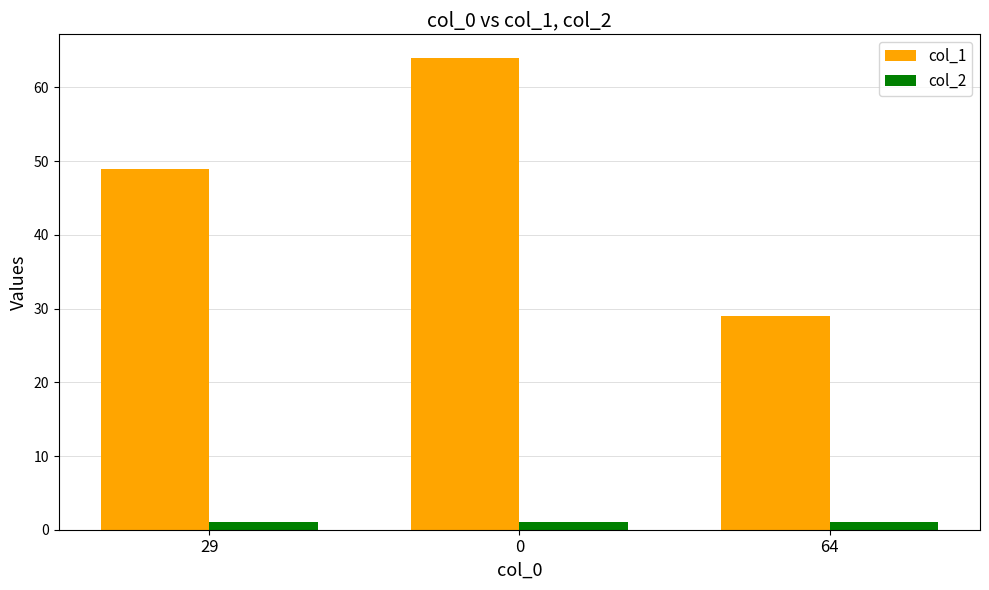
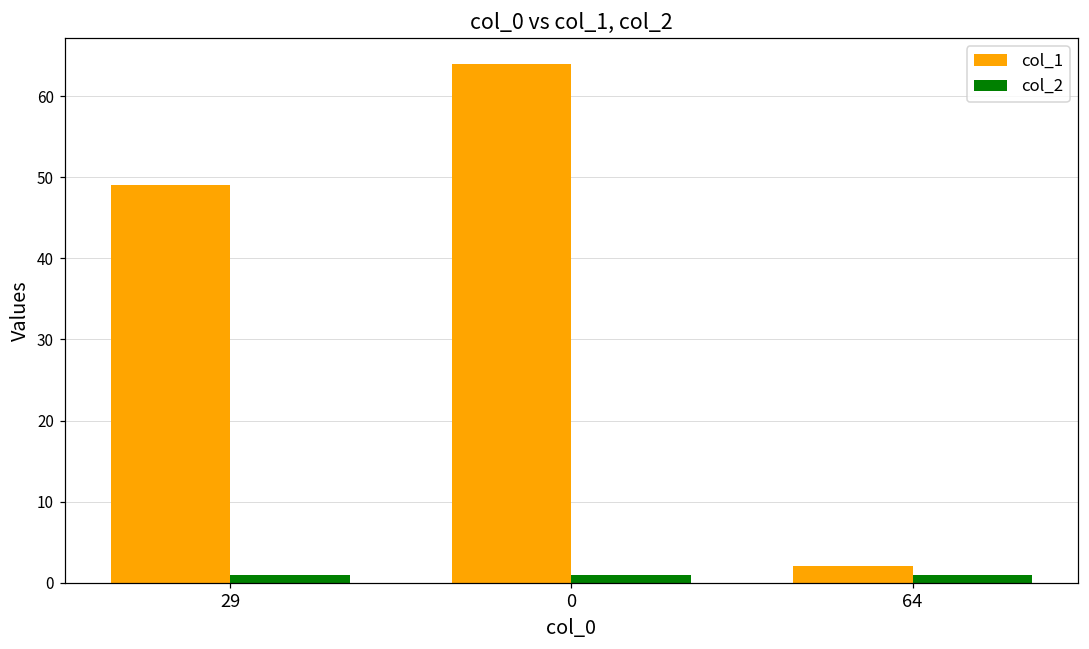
  {
    "col_1": {
      "29": 49,
      "0": 64,
-     "64": 29
+     "64": 2
    },
    "col_2": {
      "29": 1,
      "0": 1,
      "64": 1
    }
  }
